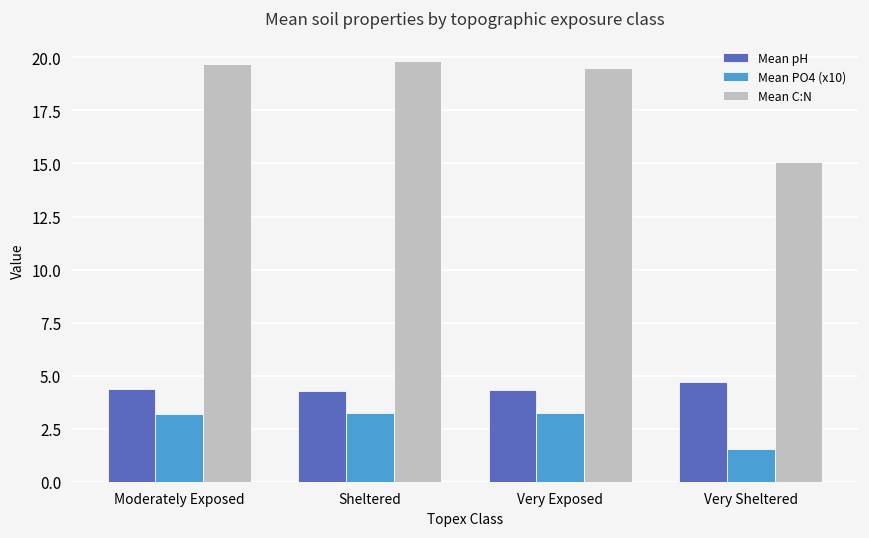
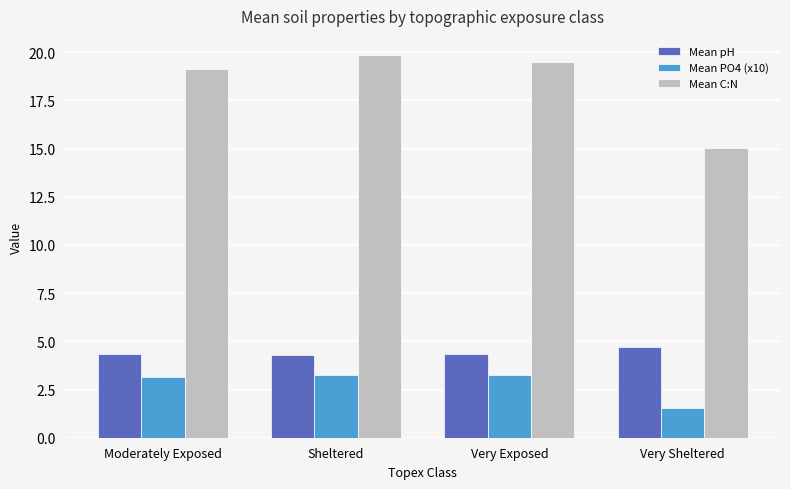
  {
    "Mean C:N": {
-     "Moderately Exposed": 19.7,
+     "Moderately Exposed": 19.1,
      "Sheltered": 19.9,
      "Very Exposed": 19.5,
      "Very Sheltered": 15.1
    }
  }
